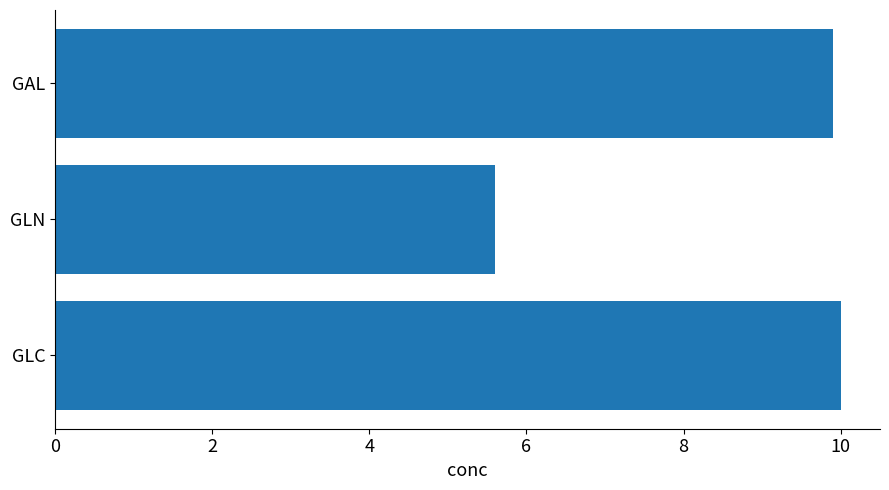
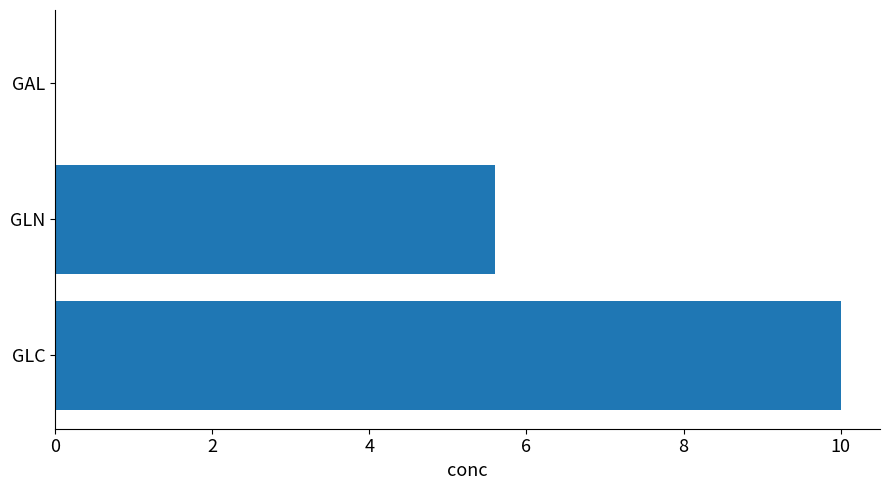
  {
-   "GAL": 9.9,
+   "GAL": 0.0,
    "GLN": 5.6,
    "GLC": 10.0
  }
